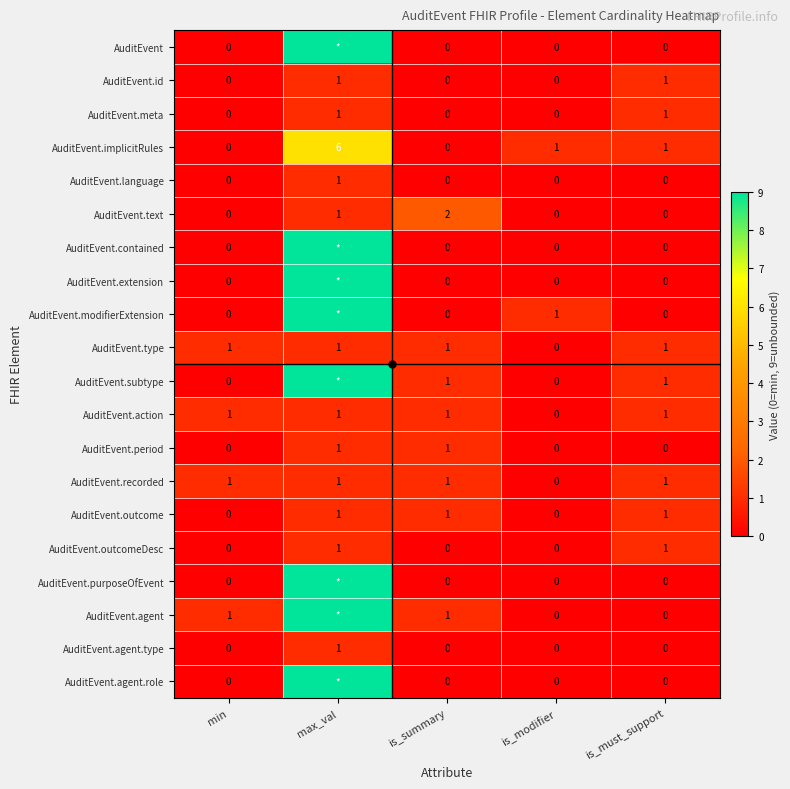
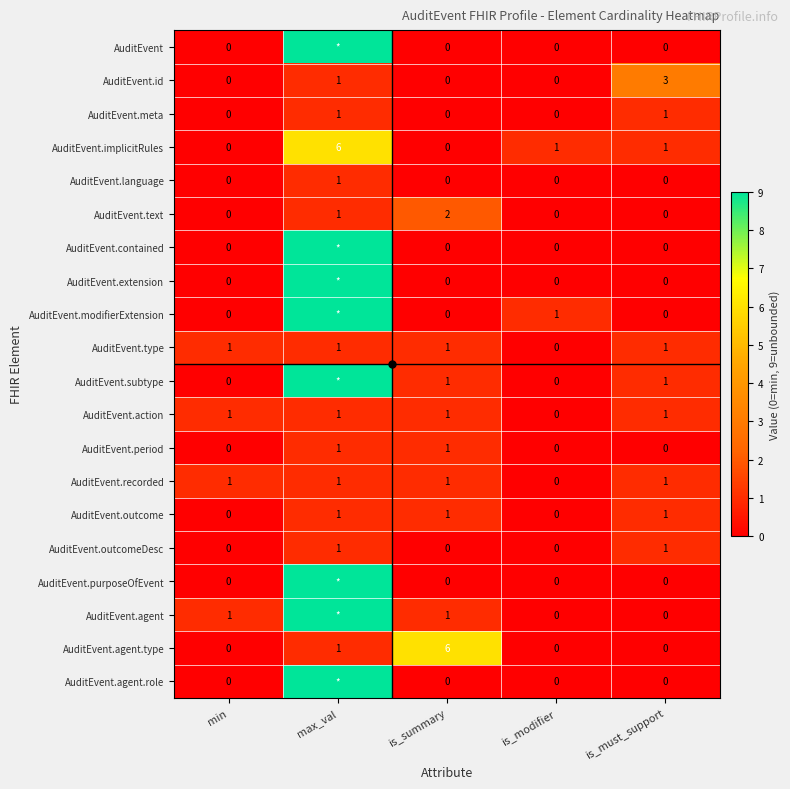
  {
    "AuditEvent": {
      "min": 0,
      "is_summary": 0,
      "is_modifier": 0,
      "is_must_support": 0
    },
    "AuditEvent.id": {
      "min": 0,
      "max_val": 1,
      "is_summary": 0,
      "is_modifier": 0,
-     "is_must_support": 1
+     "is_must_support": 3
    },
    "AuditEvent.meta": {
      "min": 0,
      "max_val": 1,
      "is_summary": 0,
      "is_modifier": 0,
      "is_must_support": 1
    },
    "AuditEvent.implicitRules": {
      "min": 0,
      "max_val": 6,
      "is_summary": 0,
      "is_modifier": 1,
      "is_must_support": 1
    },
    "AuditEvent.language": {
      "min": 0,
      "max_val": 1,
      "is_summary": 0,
      "is_modifier": 0,
      "is_must_support": 0
    },
    "AuditEvent.text": {
      "min": 0,
      "max_val": 1,
      "is_summary": 2,
      "is_modifier": 0,
      "is_must_support": 0
    },
    "AuditEvent.contained": {
      "min": 0,
      "is_summary": 0,
      "is_modifier": 0,
      "is_must_support": 0
    },
    "AuditEvent.extension": {
      "min": 0,
      "is_summary": 0,
      "is_modifier": 0,
      "is_must_support": 0
    },
    "AuditEvent.modifierExtension": {
      "min": 0,
      "is_summary": 0,
      "is_modifier": 1,
      "is_must_support": 0
    },
    "AuditEvent.type": {
      "min": 1,
      "max_val": 1,
      "is_summary": 1,
      "is_modifier": 0,
      "is_must_support": 1
    },
    "AuditEvent.subtype": {
      "min": 0,
      "is_summary": 1,
      "is_modifier": 0,
      "is_must_support": 1
    },
    "AuditEvent.action": {
      "min": 1,
      "max_val": 1,
      "is_summary": 1,
      "is_modifier": 0,
      "is_must_support": 1
    },
    "AuditEvent.period": {
      "min": 0,
      "max_val": 1,
      "is_summary": 1,
      "is_modifier": 0,
      "is_must_support": 0
    },
    "AuditEvent.recorded": {
      "min": 1,
      "max_val": 1,
      "is_summary": 1,
      "is_modifier": 0,
      "is_must_support": 1
    },
    "AuditEvent.outcome": {
      "min": 0,
      "max_val": 1,
      "is_summary": 1,
      "is_modifier": 0,
      "is_must_support": 1
    },
    "AuditEvent.outcomeDesc": {
      "min": 0,
      "max_val": 1,
      "is_summary": 0,
      "is_modifier": 0,
      "is_must_support": 1
    },
    "AuditEvent.purposeOfEvent": {
      "min": 0,
      "is_summary": 0,
      "is_modifier": 0,
      "is_must_support": 0
    },
    "AuditEvent.agent": {
      "min": 1,
      "is_summary": 1,
      "is_modifier": 0,
      "is_must_support": 0
    },
    "AuditEvent.agent.type": {
      "min": 0,
      "max_val": 1,
-     "is_summary": 0,
+     "is_summary": 6,
      "is_modifier": 0,
      "is_must_support": 0
    },
    "AuditEvent.agent.role": {
      "min": 0,
      "is_summary": 0,
      "is_modifier": 0,
      "is_must_support": 0
    }
  }
